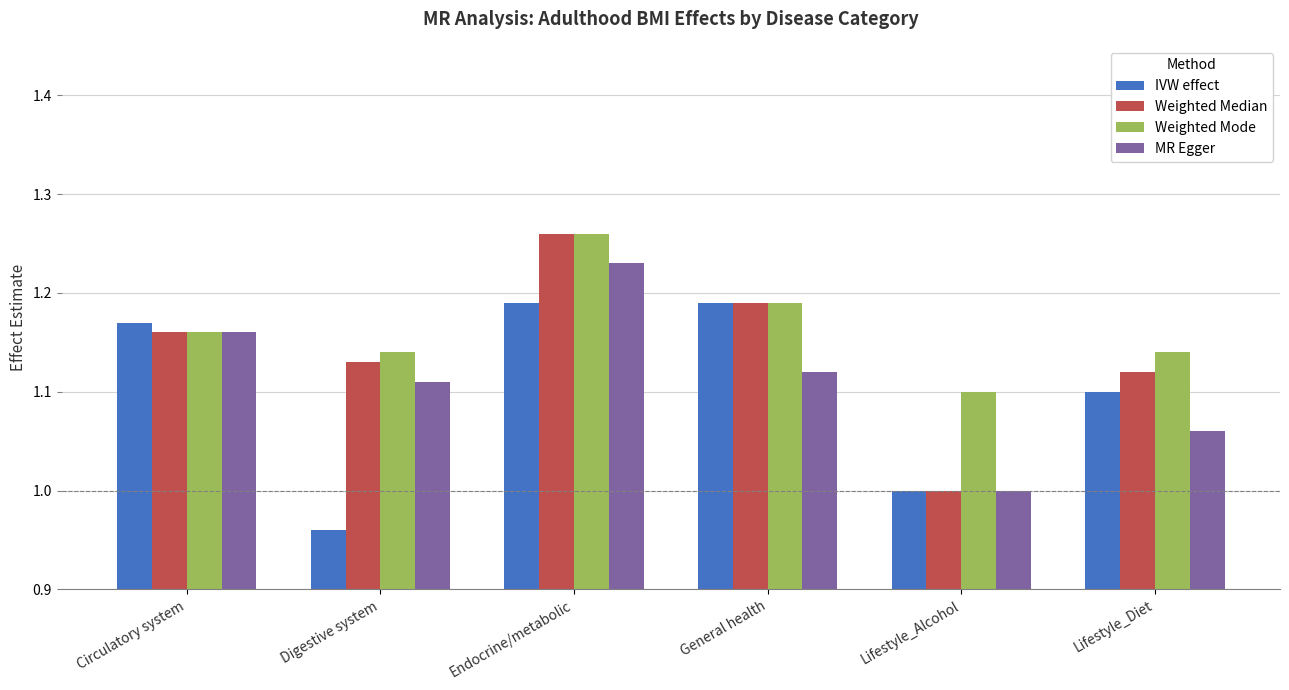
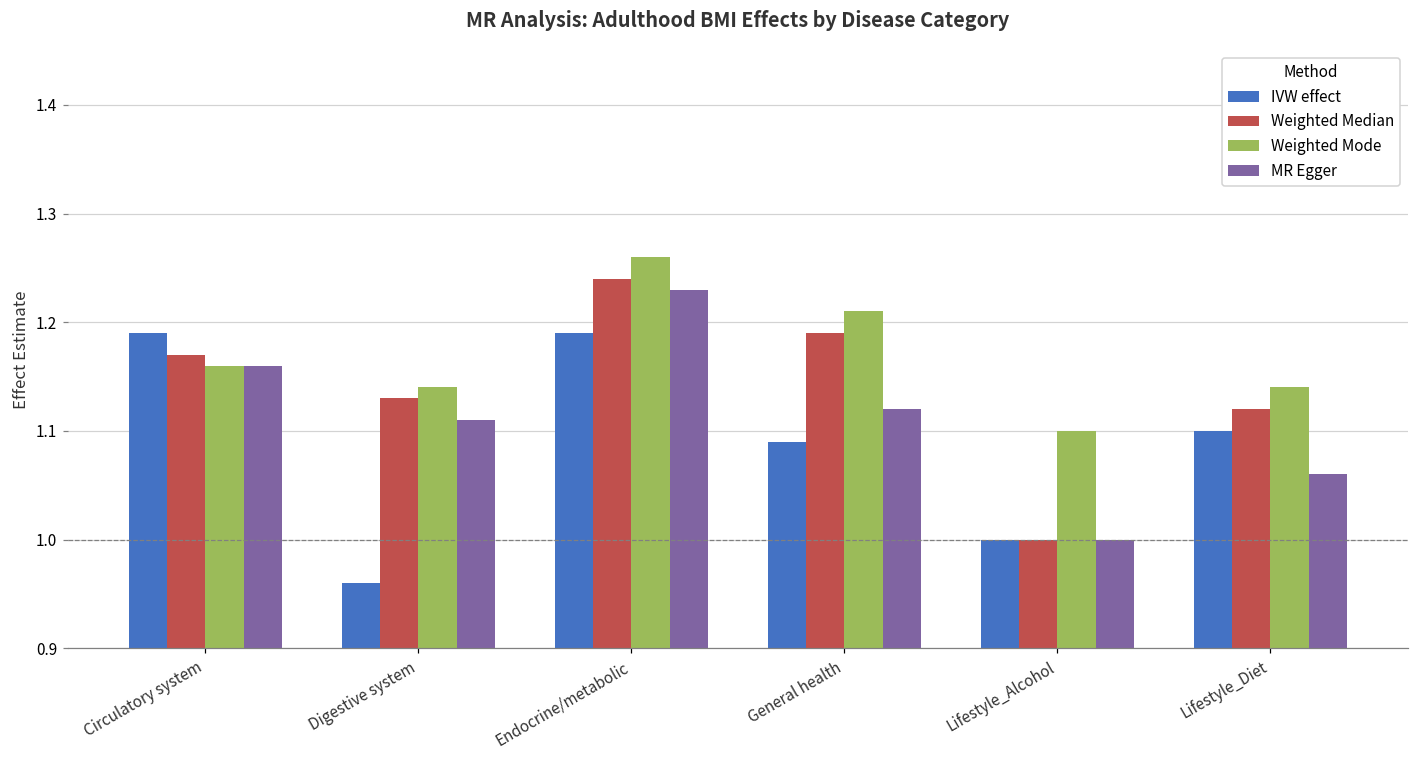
  {
    "IVW effect": {
-     "Circulatory system": 1.17,
+     "Circulatory system": 1.19,
      "Digestive system": 0.96,
      "Endocrine/metabolic": 1.19,
-     "General health": 1.19,
+     "General health": 1.09,
      "Lifestyle_Alcohol": 1.00,
      "Lifestyle_Diet": 1.10
    },
    "Weighted Median": {
-     "Circulatory system": 1.16,
+     "Circulatory system": 1.17,
      "Digestive system": 1.13,
-     "Endocrine/metabolic": 1.26,
+     "Endocrine/metabolic": 1.24,
      "General health": 1.19,
      "Lifestyle_Alcohol": 1.00,
      "Lifestyle_Diet": 1.12
    },
    "Weighted Mode": {
      "Circulatory system": 1.16,
      "Digestive system": 1.14,
      "Endocrine/metabolic": 1.26,
-     "General health": 1.19,
+     "General health": 1.21,
      "Lifestyle_Alcohol": 1.10,
      "Lifestyle_Diet": 1.14
    },
    "MR Egger": {
      "Circulatory system": 1.16,
      "Digestive system": 1.11,
      "Endocrine/metabolic": 1.23,
      "General health": 1.12,
      "Lifestyle_Alcohol": 1.00,
      "Lifestyle_Diet": 1.06
    }
  }
